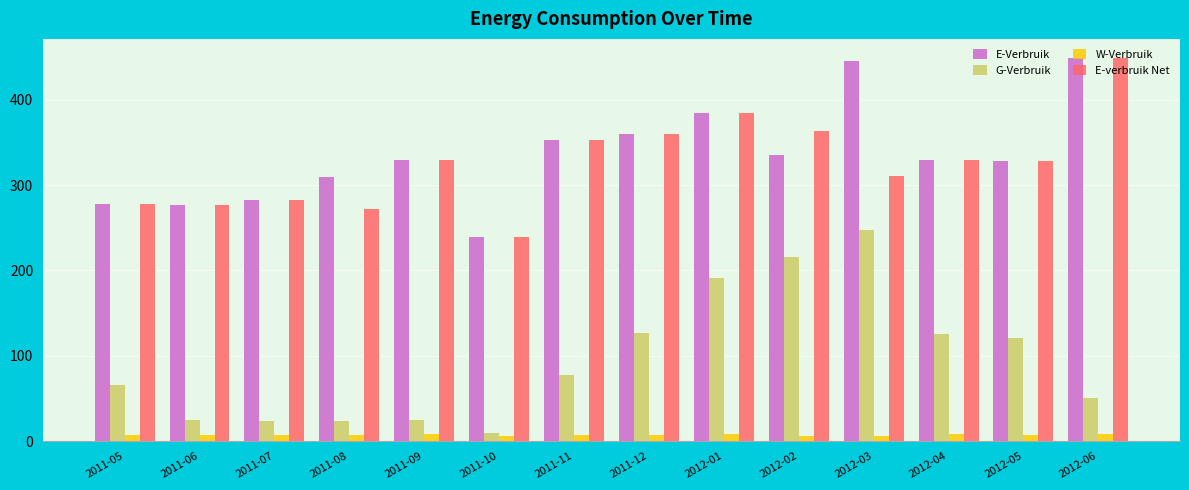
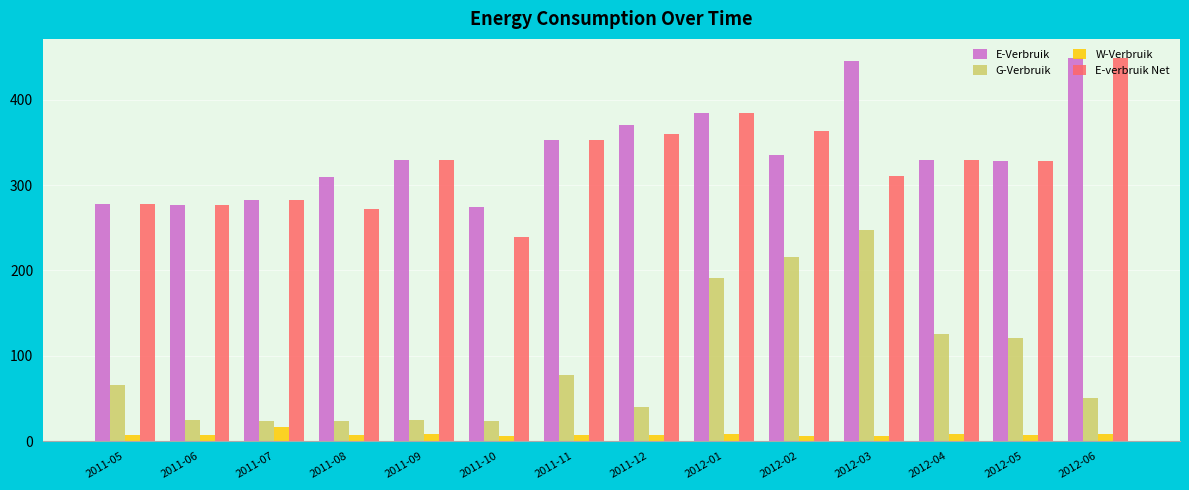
  {
    "E-Verbruik": {
      "2011-05": 280,
      "2011-06": 280,
      "2011-07": 280,
      "2011-08": 310,
      "2011-09": 330,
-     "2011-10": 240,
+     "2011-10": 270,
      "2011-11": 350,
-     "2011-12": 360,
+     "2011-12": 370,
      "2012-01": 390,
      "2012-02": 340,
      "2012-03": 450,
      "2012-04": 330,
      "2012-05": 330,
      "2012-06": 450
    },
    "G-Verbruik": {
      "2011-05": 70,
      "2011-06": 30,
      "2011-07": 20,
      "2011-08": 20,
      "2011-09": 30,
-     "2011-10": 10,
+     "2011-10": 20,
      "2011-11": 80,
-     "2011-12": 130,
+     "2011-12": 40,
      "2012-01": 190,
      "2012-02": 220,
      "2012-03": 250,
      "2012-04": 130,
      "2012-05": 120,
      "2012-06": 50
    },
    "W-Verbruik": {
      "2011-05": 10,
      "2011-06": 10,
-     "2011-07": 10,
+     "2011-07": 20,
      "2011-08": 10,
      "2011-09": 10,
      "2011-10": 10,
      "2011-11": 10,
      "2011-12": 10,
      "2012-01": 10,
      "2012-02": 10,
      "2012-03": 10,
      "2012-04": 10,
      "2012-05": 10,
      "2012-06": 10
    },
    "E-verbruik Net": {
      "2011-05": 280,
      "2011-06": 280,
      "2011-07": 280,
      "2011-08": 270,
      "2011-09": 330,
      "2011-10": 240,
      "2011-11": 350,
      "2011-12": 360,
      "2012-01": 390,
      "2012-02": 360,
      "2012-03": 310,
      "2012-04": 330,
      "2012-05": 330,
      "2012-06": 450
    }
  }
